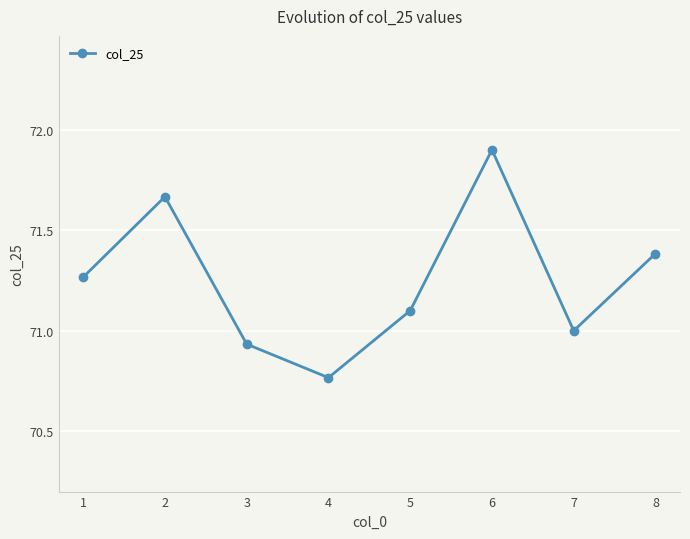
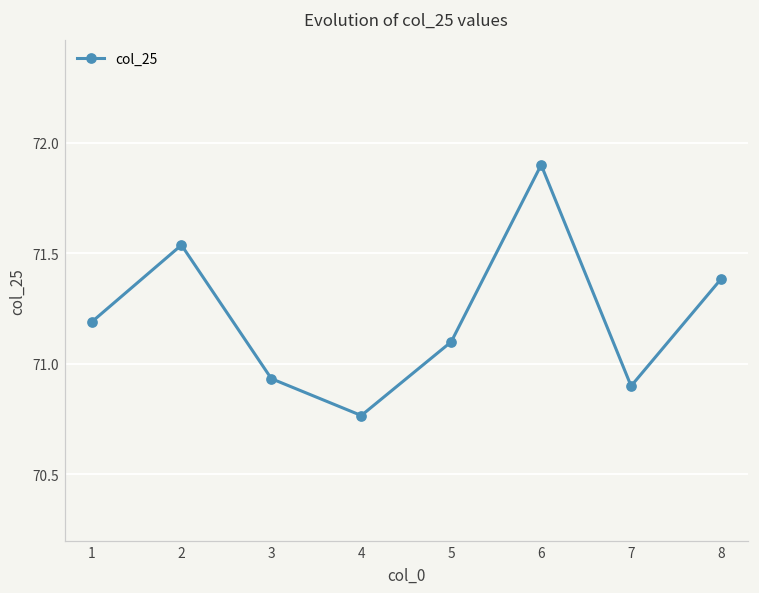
  {
-   "1": 71.27,
-   "2": 71.67,
+   "1": 71.19,
+   "2": 71.54,
    "3": 70.93,
    "4": 70.77,
    "5": 71.10,
    "6": 71.90,
-   "7": 71.0,
+   "7": 70.9,
    "8": 71.38
  }
